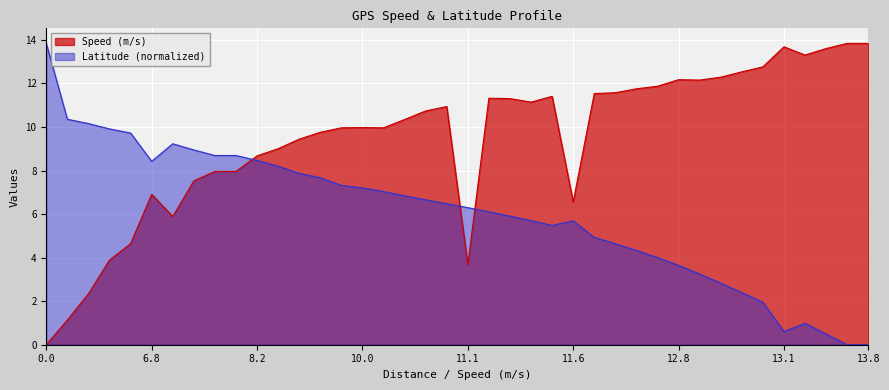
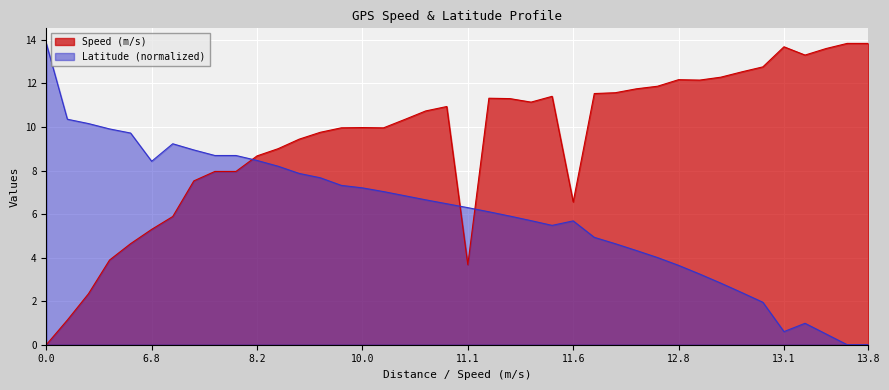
  {
    "Speed (m/s)": {
      "0.0": 0.0,
-     "6.8": 6.9,
+     "6.8": 5.3,
      "8.2": 8.7,
      "10.0": 10.0,
      "11.1": 3.7,
      "11.6": 6.6,
      "12.8": 12.2,
      "13.1": 13.7,
      "13.8": 13.8
    },
    "Latitude (normalized)": {
      "0.0": 13.8,
      "6.8": 8.4,
      "8.2": 8.5,
      "10.0": 7.2,
      "11.1": 6.3,
      "11.6": 5.7,
      "12.8": 3.6,
      "13.1": 0.6,
      "13.8": 0.0
    }
  }
